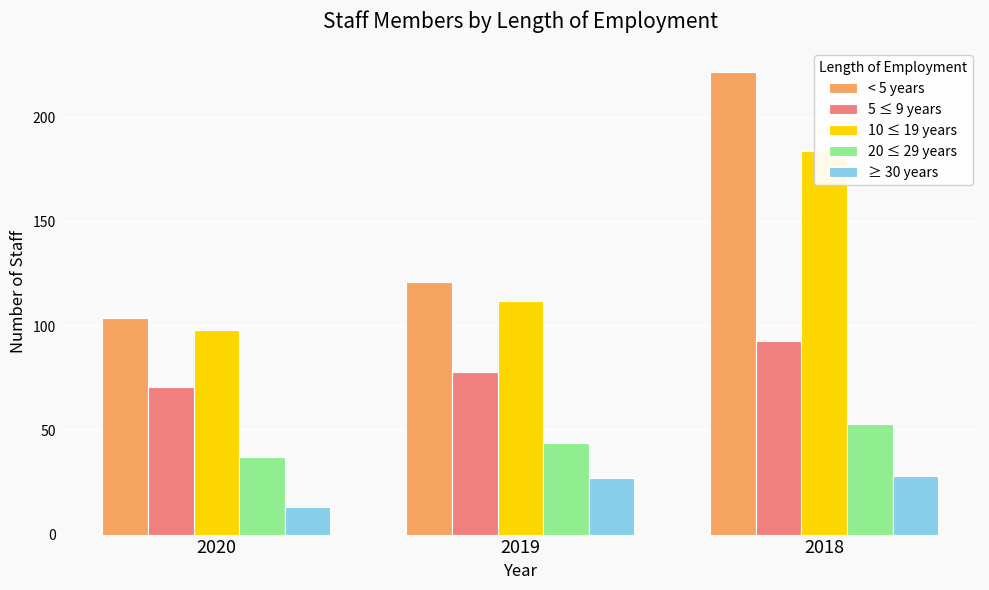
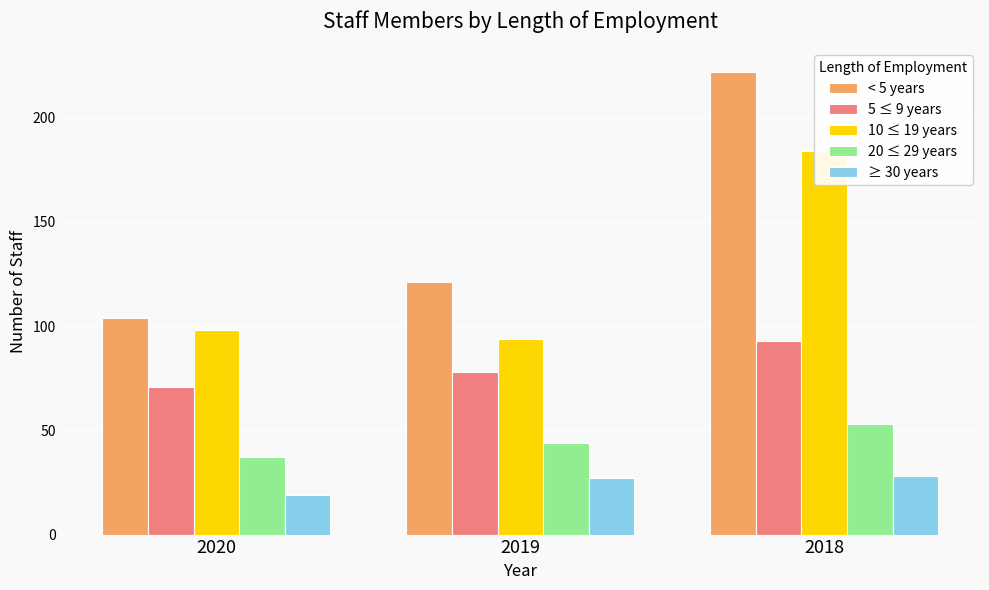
  {
    "10 ≤ 19 years": {
      "2020": 98,
-     "2019": 112
+     "2019": 94
    },
    "20 ≤ 29 years": {
      "2020": 37,
      "2019": 44,
      "2018": 53
    },
    "≥ 30 years": {
-     "2020": 13,
+     "2020": 19,
      "2019": 27,
      "2018": 28
    }
  }
